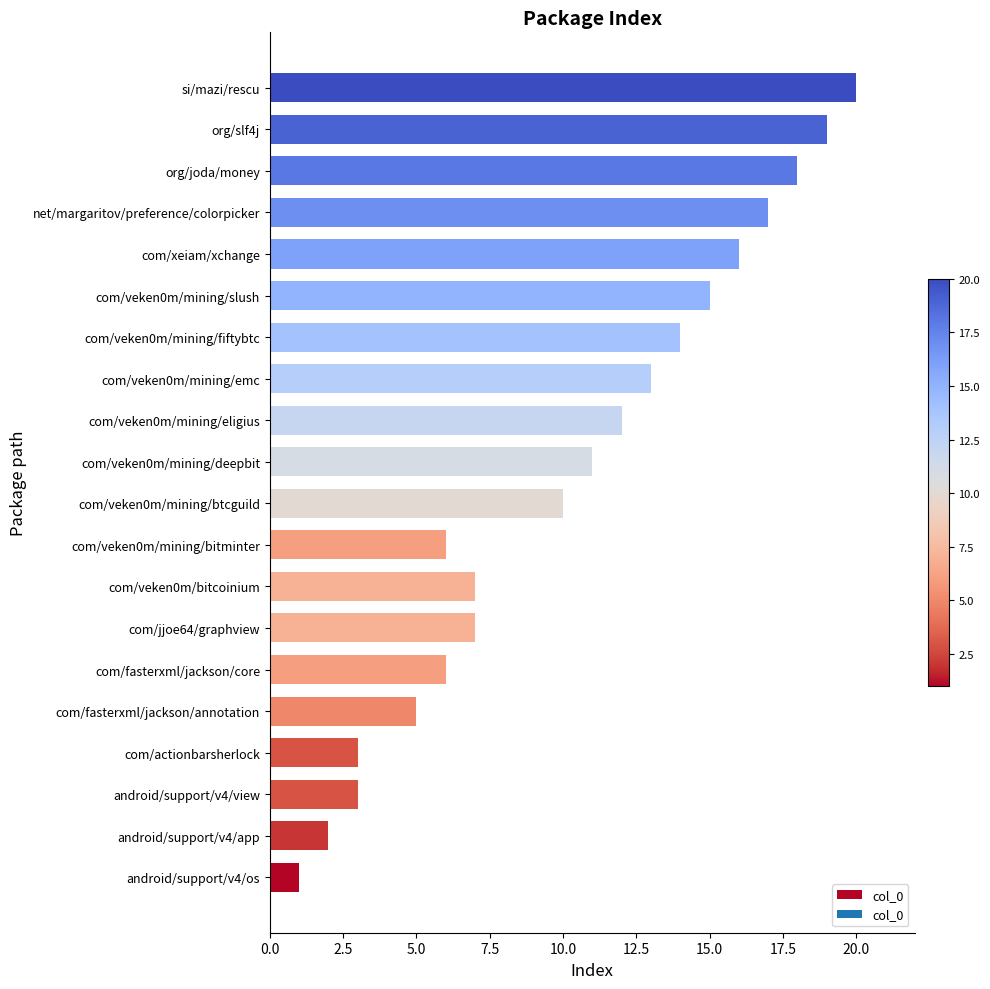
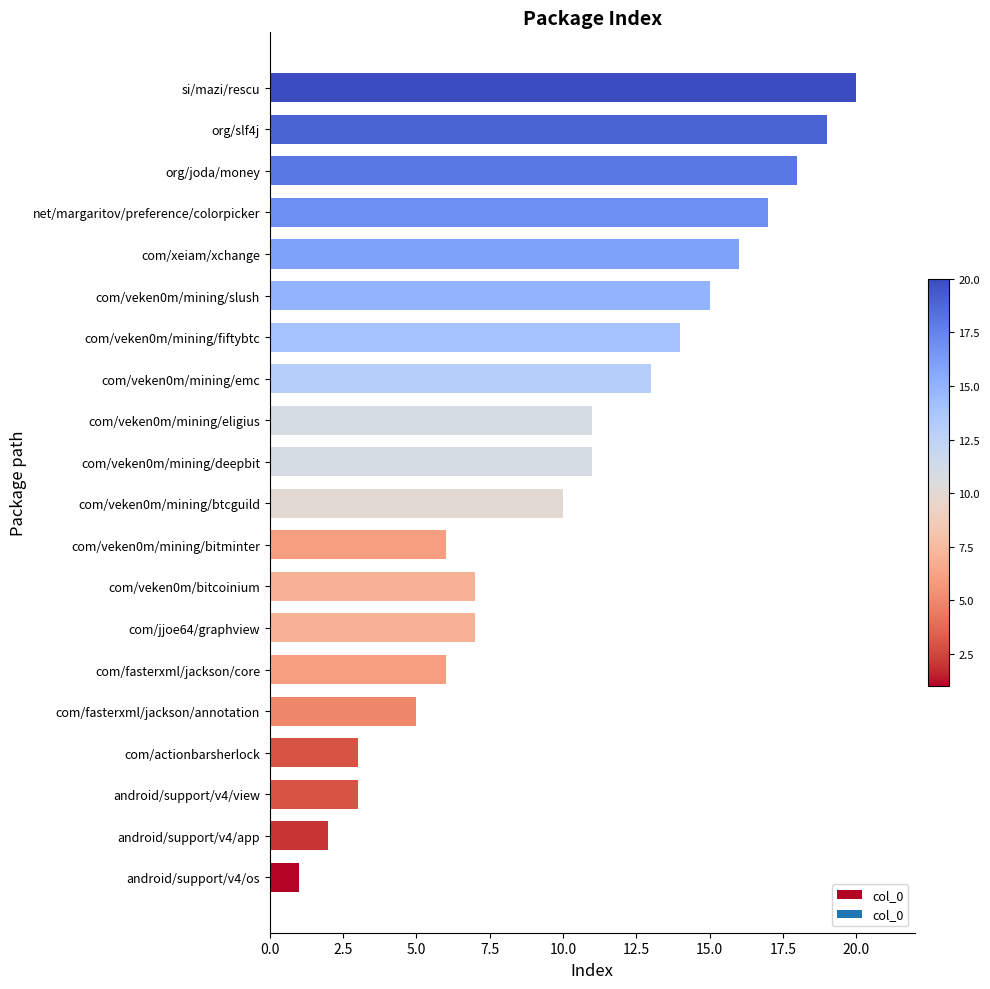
  {
    "si/mazi/rescu": 20,
    "org/slf4j": 19,
    "org/joda/money": 18,
    "net/margaritov/preference/colorpicker": 17,
    "com/xeiam/xchange": 16,
    "com/veken0m/mining/slush": 15,
    "com/veken0m/mining/fiftybtc": 14,
    "com/veken0m/mining/emc": 13,
-   "com/veken0m/mining/eligius": 12,
+   "com/veken0m/mining/eligius": 11,
    "com/veken0m/mining/deepbit": 11,
    "com/veken0m/mining/btcguild": 10,
    "com/veken0m/mining/bitminter": 6,
    "com/veken0m/bitcoinium": 7,
    "com/jjoe64/graphview": 7,
    "com/fasterxml/jackson/core": 6,
    "com/fasterxml/jackson/annotation": 5,
    "com/actionbarsherlock": 3,
    "android/support/v4/view": 3,
    "android/support/v4/app": 2,
    "android/support/v4/os": 1
  }
